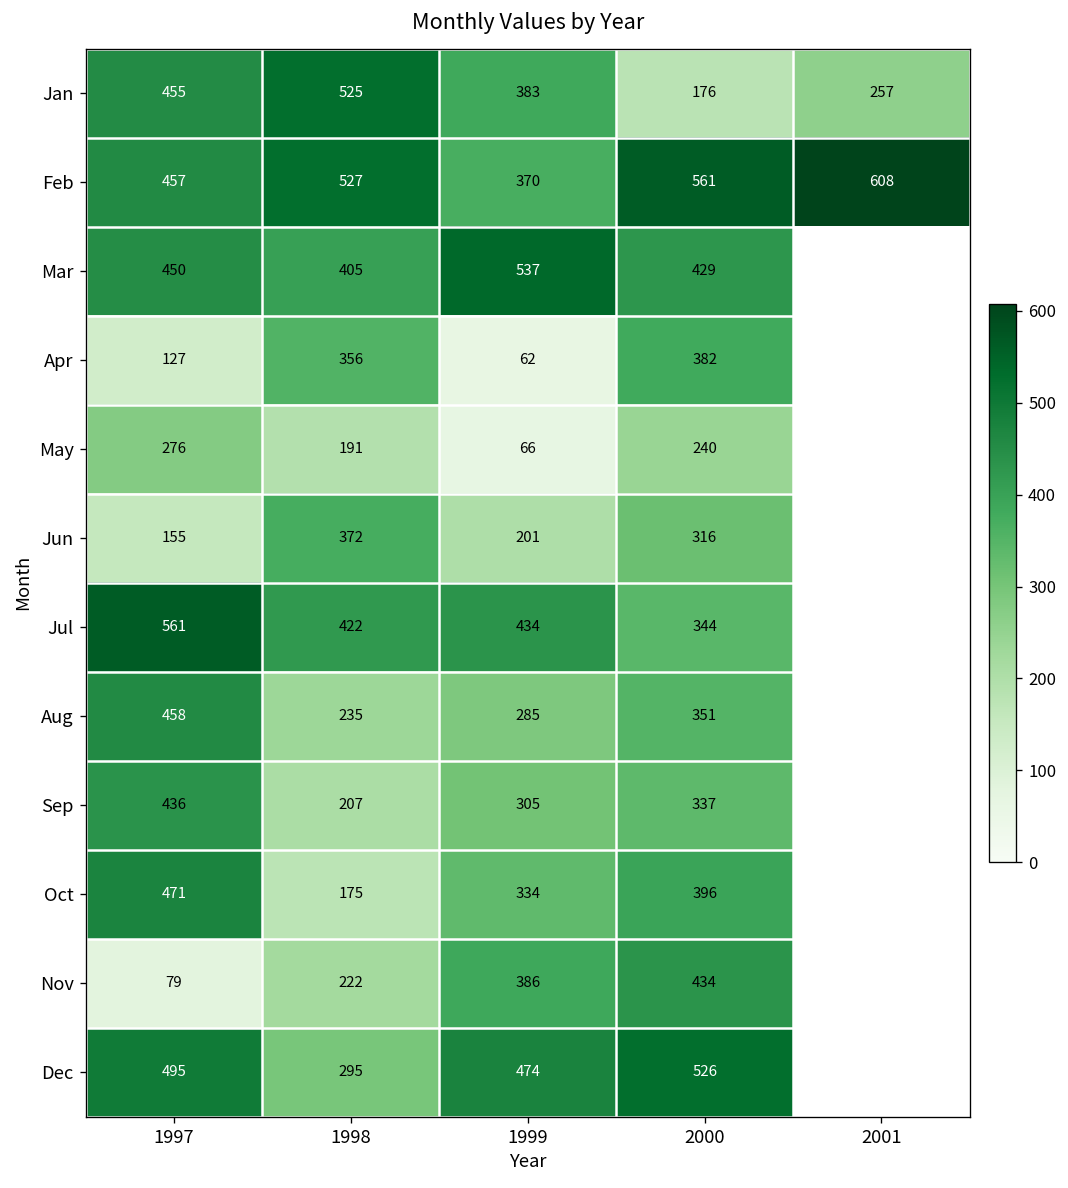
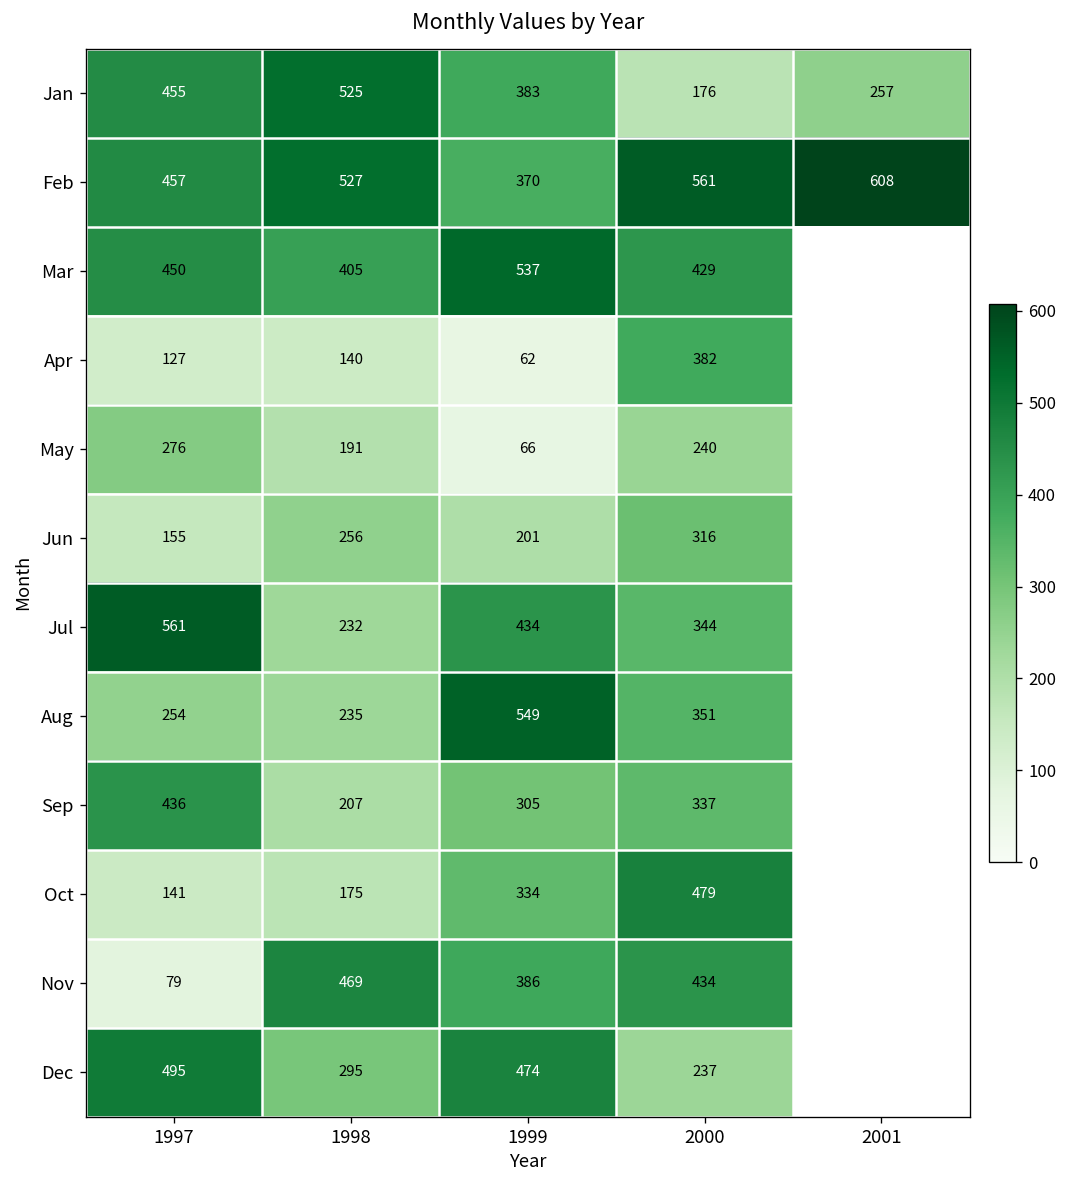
  {
    "Jan": {
      "1997": 455,
      "1998": 525,
      "1999": 383,
      "2000": 176,
      "2001": 257
    },
    "Feb": {
      "1997": 457,
      "1998": 527,
      "1999": 370,
      "2000": 561,
      "2001": 608
    },
    "Mar": {
      "1997": 450,
      "1998": 405,
      "1999": 537,
      "2000": 429
    },
    "Apr": {
      "1997": 127,
-     "1998": 356,
+     "1998": 140,
      "1999": 62,
      "2000": 382
    },
    "May": {
      "1997": 276,
      "1998": 191,
      "1999": 66,
      "2000": 240
    },
    "Jun": {
      "1997": 155,
-     "1998": 372,
+     "1998": 256,
      "1999": 201,
      "2000": 316
    },
    "Jul": {
      "1997": 561,
-     "1998": 422,
+     "1998": 232,
      "1999": 434,
      "2000": 344
    },
    "Aug": {
-     "1997": 458,
+     "1997": 254,
      "1998": 235,
-     "1999": 285,
+     "1999": 549,
      "2000": 351
    },
    "Sep": {
      "1997": 436,
      "1998": 207,
      "1999": 305,
      "2000": 337
    },
    "Oct": {
-     "1997": 471,
+     "1997": 141,
      "1998": 175,
      "1999": 334,
-     "2000": 396
+     "2000": 479
    },
    "Nov": {
      "1997": 79,
-     "1998": 222,
+     "1998": 469,
      "1999": 386,
      "2000": 434
    },
    "Dec": {
      "1997": 495,
      "1998": 295,
      "1999": 474,
-     "2000": 526
+     "2000": 237
    }
  }
